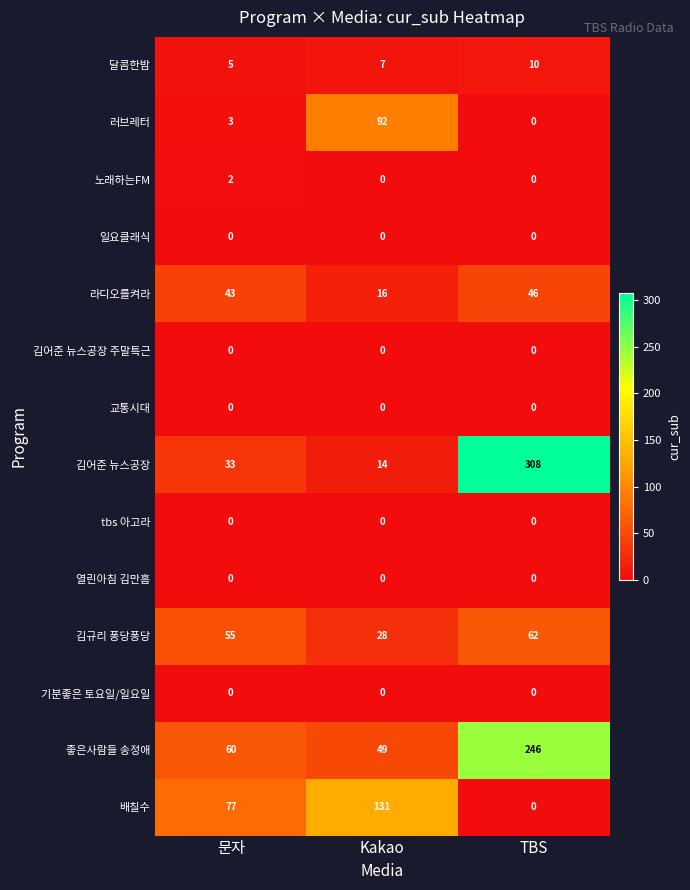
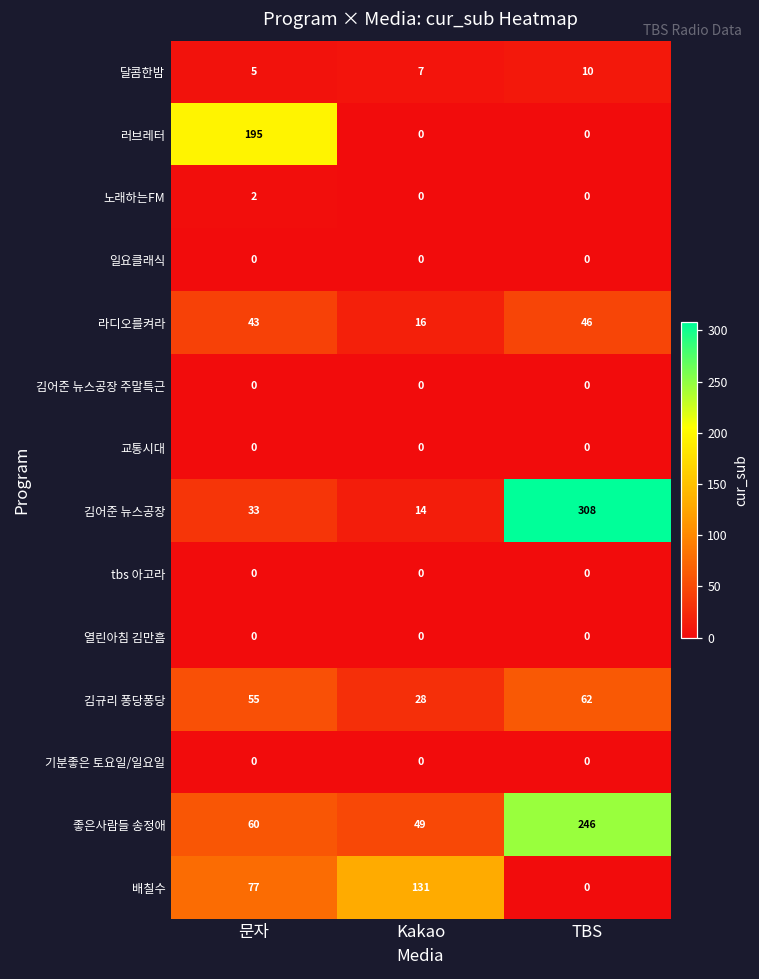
  {
    "달콤한밤": {
      "문자": 5,
      "Kakao": 7,
      "TBS": 10
    },
    "러브레터": {
-     "문자": 3,
-     "Kakao": 92,
+     "문자": 195,
+     "Kakao": 0,
      "TBS": 0
    },
    "노래하는FM": {
      "문자": 2,
      "Kakao": 0,
      "TBS": 0
    },
    "일요클래식": {
      "문자": 0,
      "Kakao": 0,
      "TBS": 0
    },
    "라디오를켜라": {
      "문자": 43,
      "Kakao": 16,
      "TBS": 46
    },
    "김어준 뉴스공장 주말특근": {
      "문자": 0,
      "Kakao": 0,
      "TBS": 0
    },
    "교통시대": {
      "문자": 0,
      "Kakao": 0,
      "TBS": 0
    },
    "김어준 뉴스공장": {
      "문자": 33,
      "Kakao": 14,
      "TBS": 308
    },
    "tbs 아고라": {
      "문자": 0,
      "Kakao": 0,
      "TBS": 0
    },
    "열린아침 김만흠": {
      "문자": 0,
      "Kakao": 0,
      "TBS": 0
    },
    "김규리 퐁당퐁당": {
      "문자": 55,
      "Kakao": 28,
      "TBS": 62
    },
    "기분좋은 토요일/일요일": {
      "문자": 0,
      "Kakao": 0,
      "TBS": 0
    },
    "좋은사람들 송정애": {
      "문자": 60,
      "Kakao": 49,
      "TBS": 246
    },
    "배칠수": {
      "문자": 77,
      "Kakao": 131,
      "TBS": 0
    }
  }
